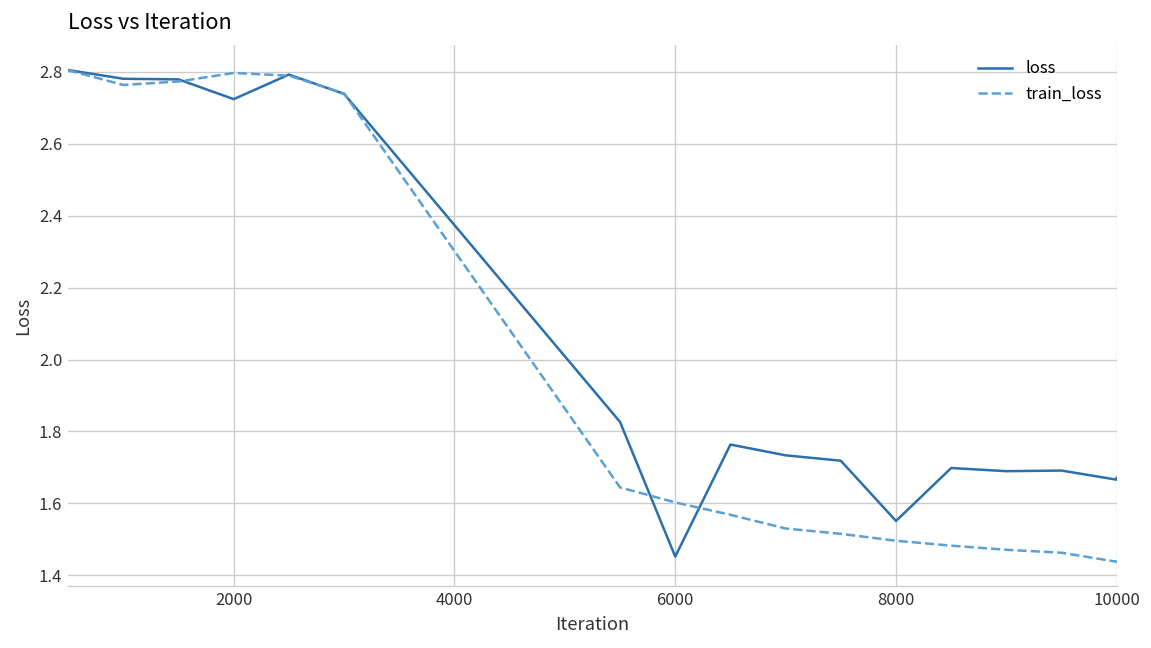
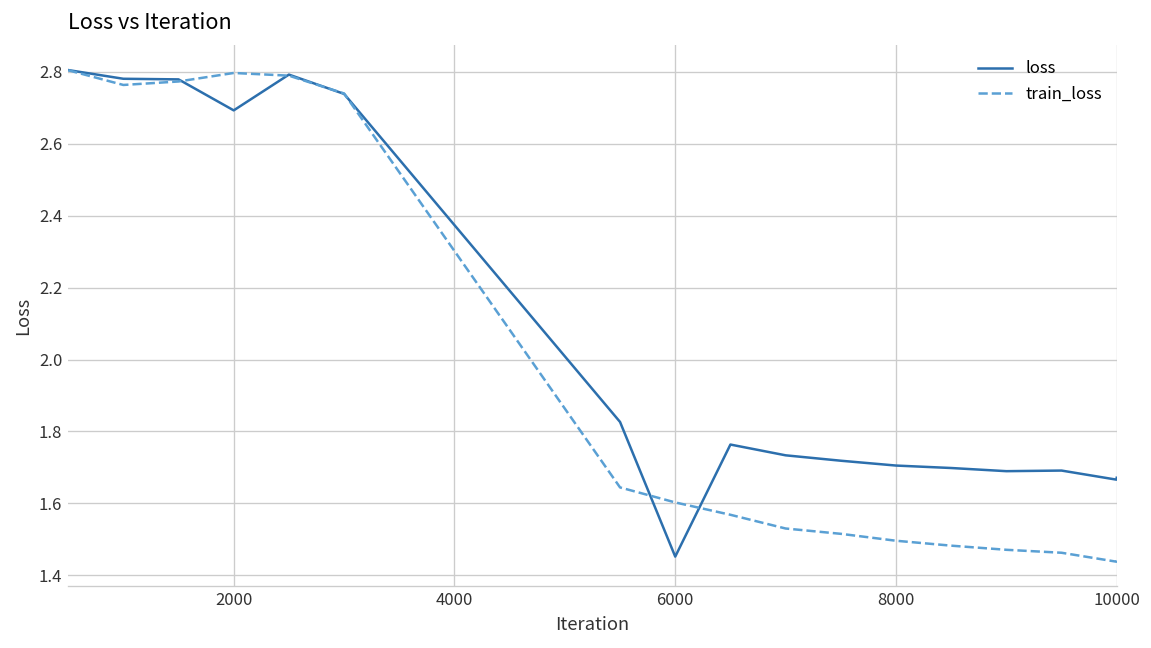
  {
    "loss": {
-     "2000": 2.72,
+     "2000": 2.69,
      "6000": 1.45,
-     "8000": 1.55,
+     "8000": 1.71,
      "10000": 1.67
    },
    "train_loss": {
      "2000": 2.80,
      "6000": 1.60,
      "8000": 1.50,
      "10000": 1.44
    }
  }
